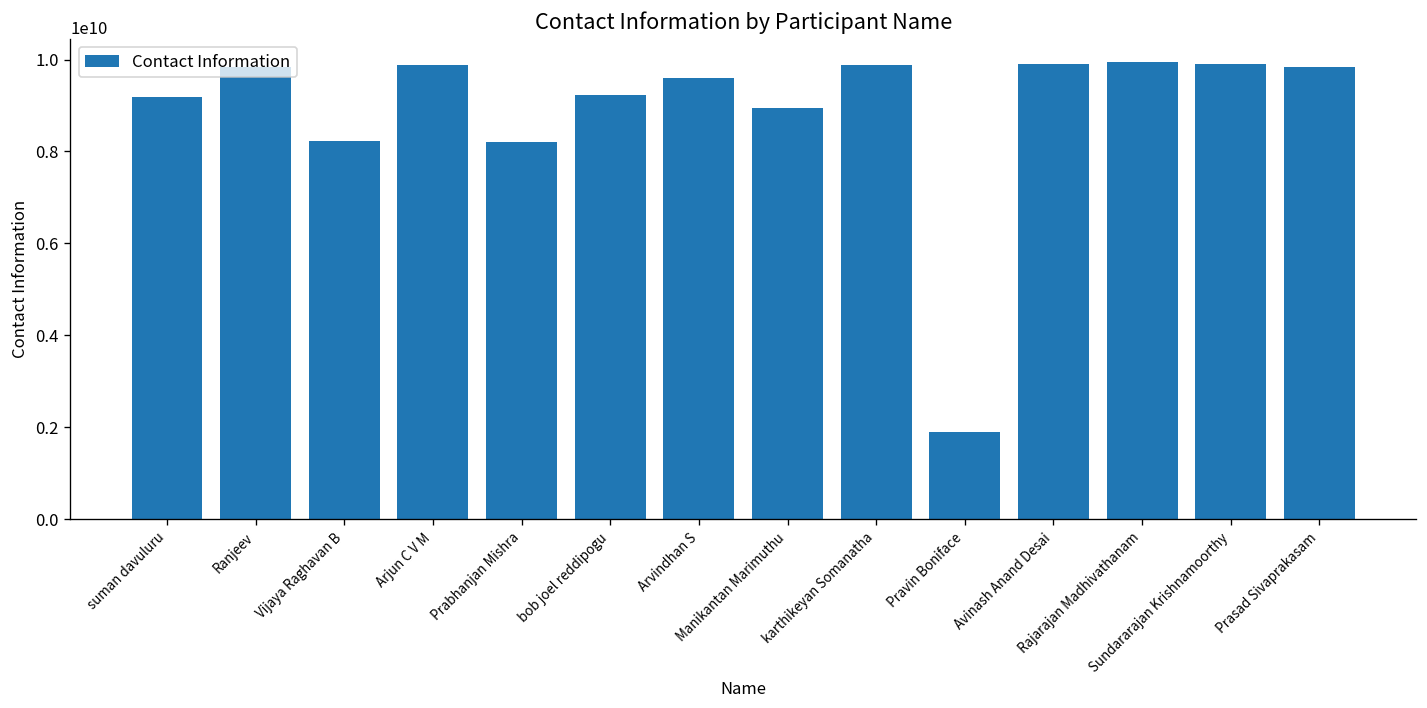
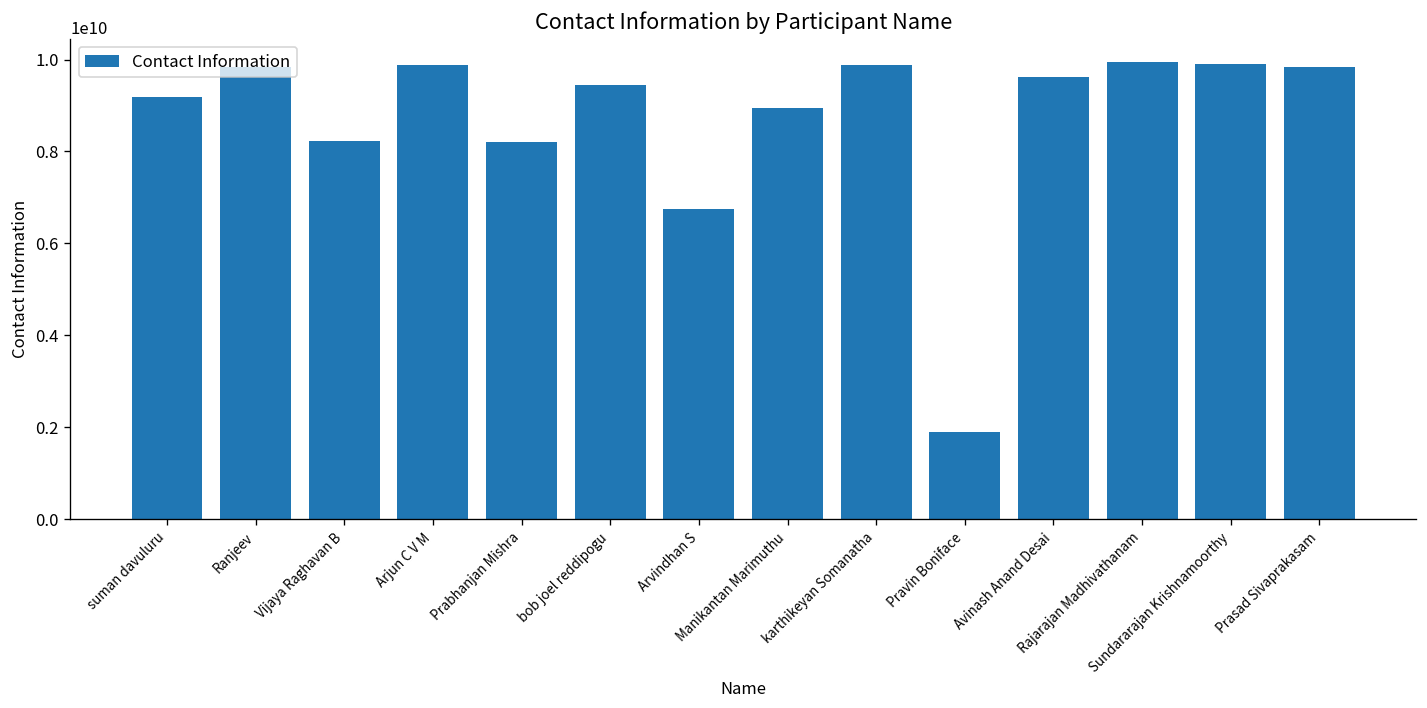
  {
    "suman davuluru": 9200000000,
    "Vijaya Raghavan B": 8200000000,
    "Arjun C V M": 9900000000,
    "Prabhanjan Mishra": 8200000000,
-   "bob joel reddipogu": 9200000000,
-   "Arvindhan S": 9600000000,
+   "bob joel reddipogu": 9400000000,
+   "Arvindhan S": 6700000000,
    "Manikantan Marimuthu": 8900000000,
    "karthikeyan Somanatha": 9900000000,
    "Pravin Boniface": 1900000000,
-   "Avinash Anand Desai": 9900000000,
+   "Avinash Anand Desai": 9600000000,
    "Rajarajan Madhivathanam": 10000000000,
    "Sundararajan Krishnamoorthy": 9900000000,
    "Prasad Sivaprakasam": 9800000000
  }
